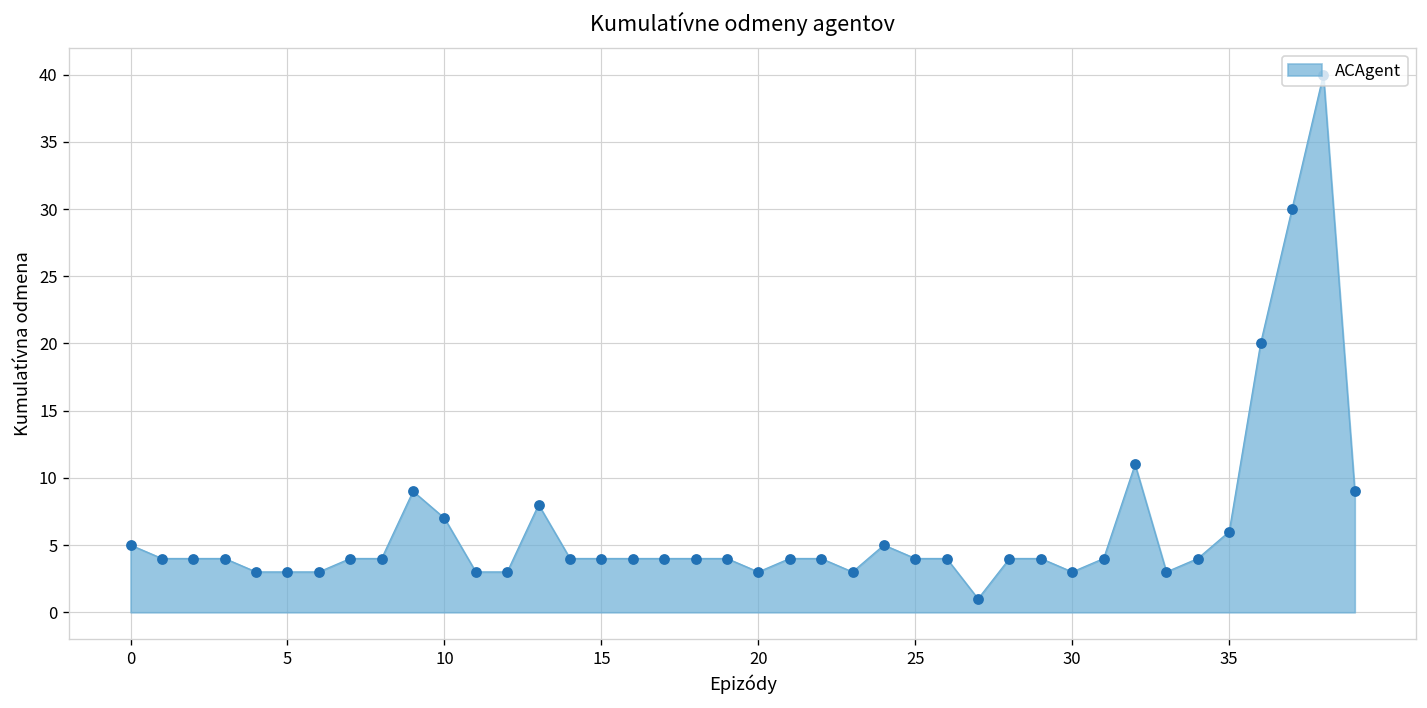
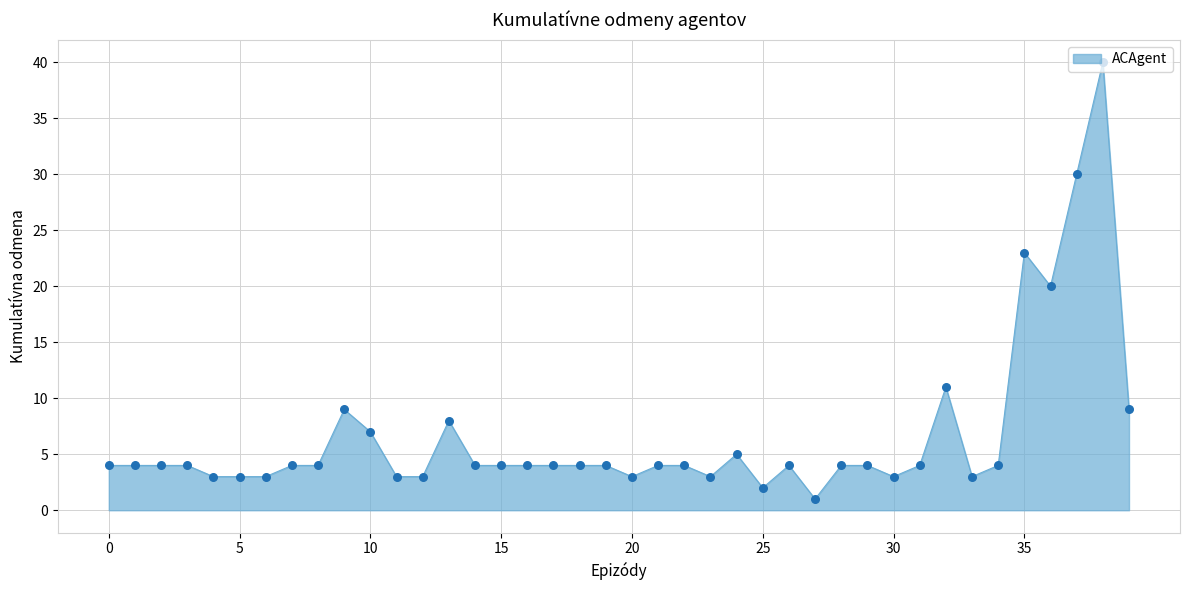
  {
-   "0": 5,
+   "0": 4,
    "5": 3,
    "10": 7,
    "15": 4,
    "20": 3,
-   "25": 4,
+   "25": 2,
    "30": 3,
-   "35": 6
+   "35": 23
  }
